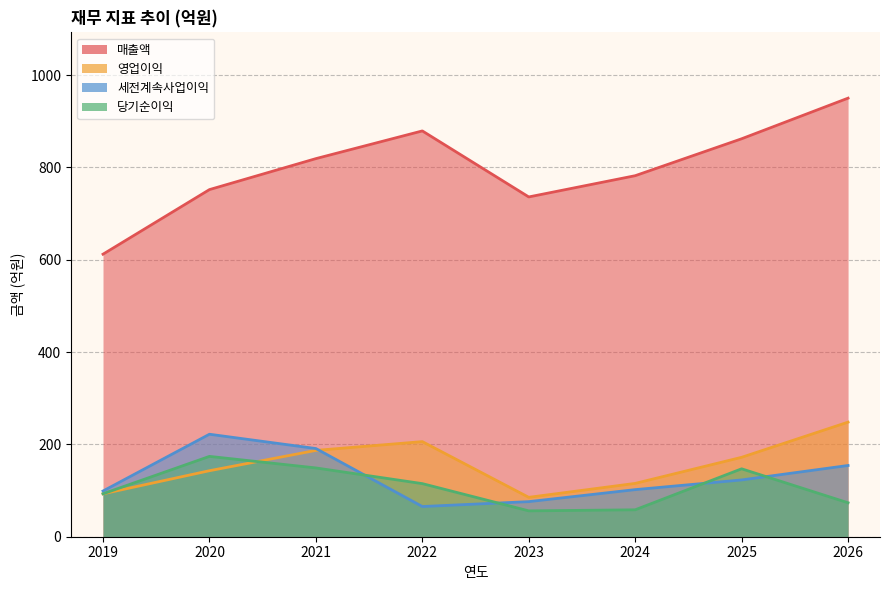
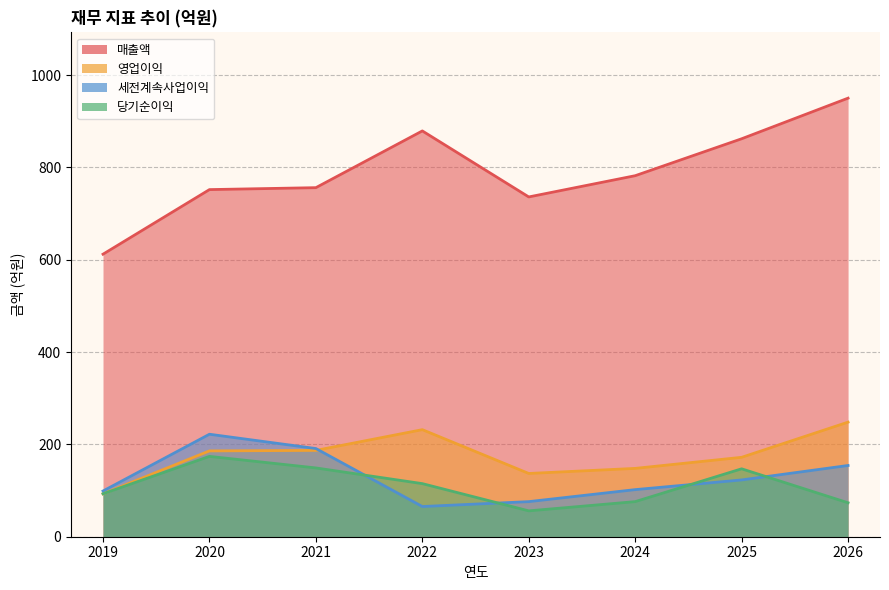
  {
    "매출액": {
      "2019": 610,
      "2020": 750,
-     "2021": 820,
+     "2021": 760,
      "2022": 880,
      "2023": 740,
      "2024": 780,
      "2025": 860,
      "2026": 950
    },
    "영업이익": {
-     "2020": 140,
-     "2022": 210,
-     "2023": 90,
-     "2024": 120,
+     "2020": 190,
+     "2022": 230,
+     "2023": 140,
+     "2024": 150,
      "2025": 170,
      "2026": 250
    },
    "세전계속사업이익": {
      "2019": 100,
      "2020": 220,
      "2022": 70,
      "2023": 80,
      "2024": 100,
      "2025": 120,
      "2026": 150
    },
    "당기순이익": {
      "2020": 170,
      "2021": 150,
      "2022": 120,
      "2023": 60,
-     "2024": 60,
+     "2024": 80,
      "2025": 150,
      "2026": 70
    }
  }
